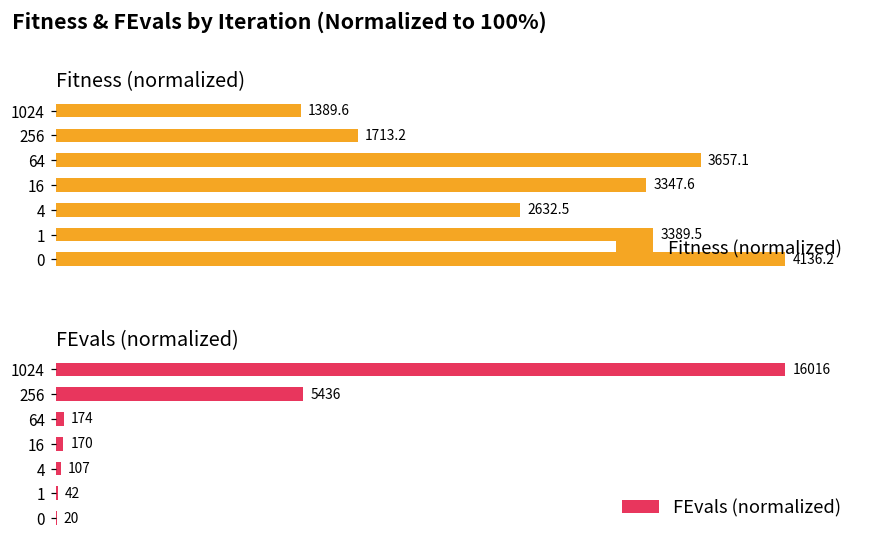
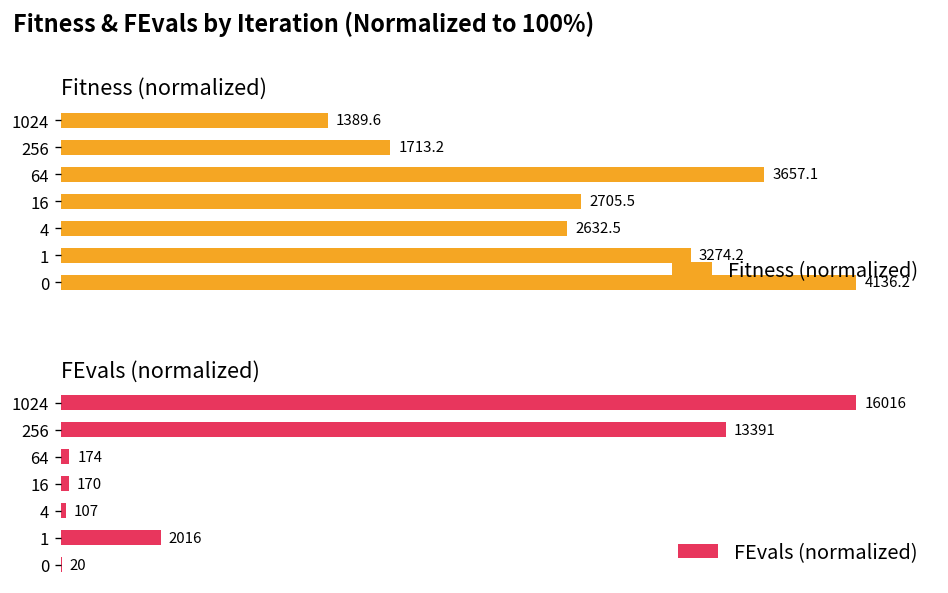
  {
    "Fitness (normalized)": {
-     "16": 3347.6,
-     "1": 3389.5
+     "16": 2705.5,
+     "1": 3274.2
    },
    "FEvals (normalized)": {
-     "256": 5436,
-     "1": 42
+     "256": 13391,
+     "1": 2016
    }
  }
